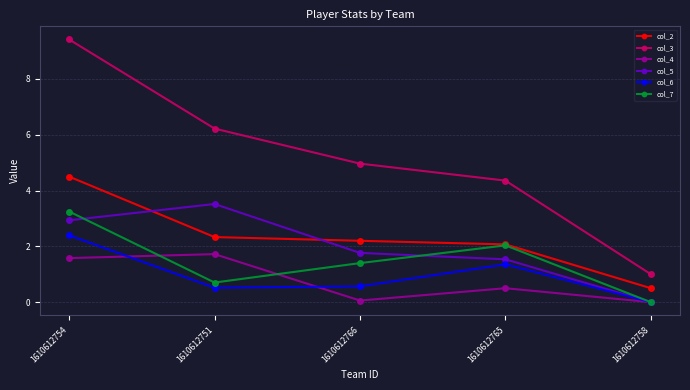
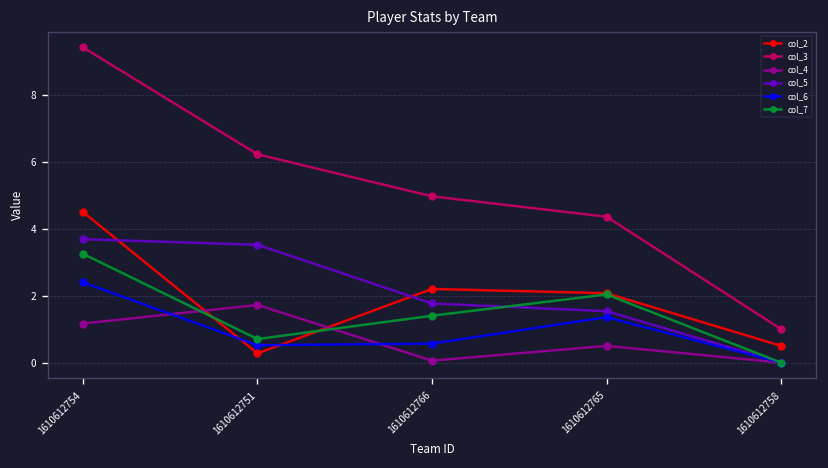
  {
    "col_2": {
      "1610612754": 4.5,
-     "1610612751": 2.3,
+     "1610612751": 0.3,
      "1610612766": 2.2,
      "1610612758": 0.5
    },
    "col_3": {
      "1610612754": 9.4,
      "1610612751": 6.2,
      "1610612766": 5.0,
      "1610612765": 4.4,
      "1610612758": 1.0
    },
    "col_4": {
-     "1610612754": 1.6,
+     "1610612754": 1.2,
      "1610612751": 1.7,
      "1610612766": 0.1,
      "1610612765": 0.5
    },
    "col_5": {
-     "1610612754": 2.9,
+     "1610612754": 3.7,
      "1610612751": 3.5,
      "1610612766": 1.8,
      "1610612765": 1.5
    },
    "col_6": {
      "1610612754": 2.4,
      "1610612751": 0.5,
      "1610612766": 0.6,
      "1610612765": 1.4
    },
    "col_7": {
      "1610612754": 3.3,
      "1610612751": 0.7,
      "1610612766": 1.4
    }
  }
